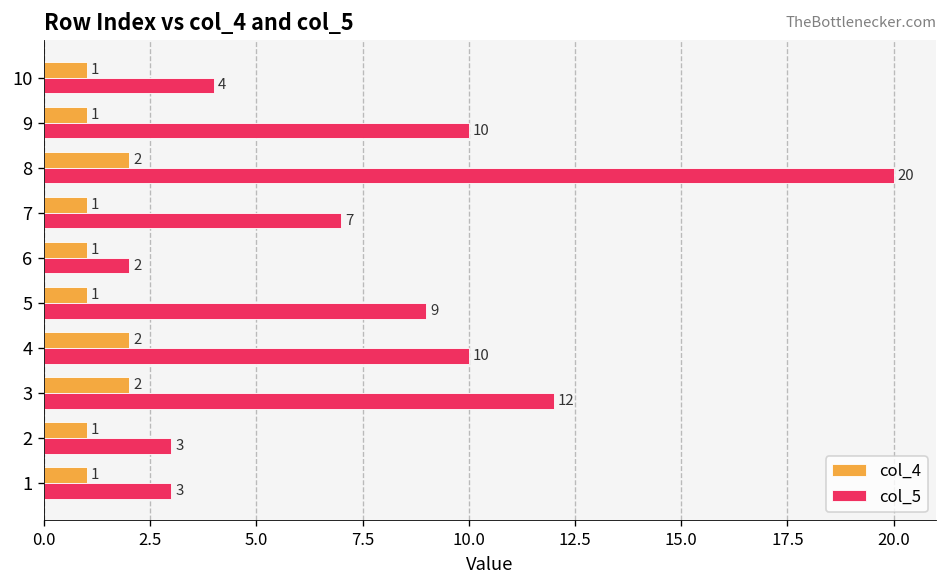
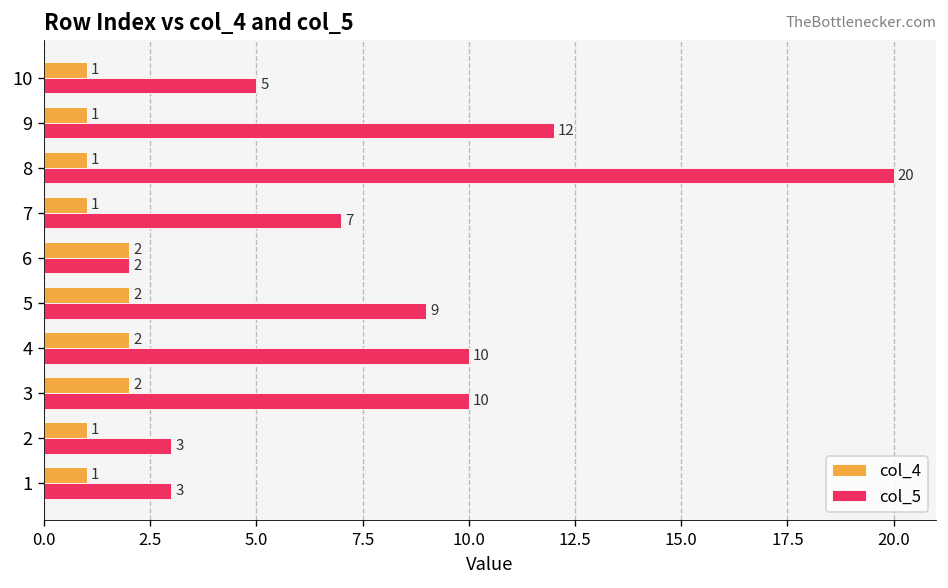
  {
    "col_4": {
      "10": 1,
      "9": 1,
-     "8": 2,
+     "8": 1,
      "7": 1,
-     "6": 1,
-     "5": 1,
+     "6": 2,
+     "5": 2,
      "4": 2,
      "3": 2,
      "2": 1,
      "1": 1
    },
    "col_5": {
-     "10": 4,
-     "9": 10,
+     "10": 5,
+     "9": 12,
      "8": 20,
      "7": 7,
      "6": 2,
      "5": 9,
      "4": 10,
-     "3": 12,
+     "3": 10,
      "2": 3,
      "1": 3
    }
  }
